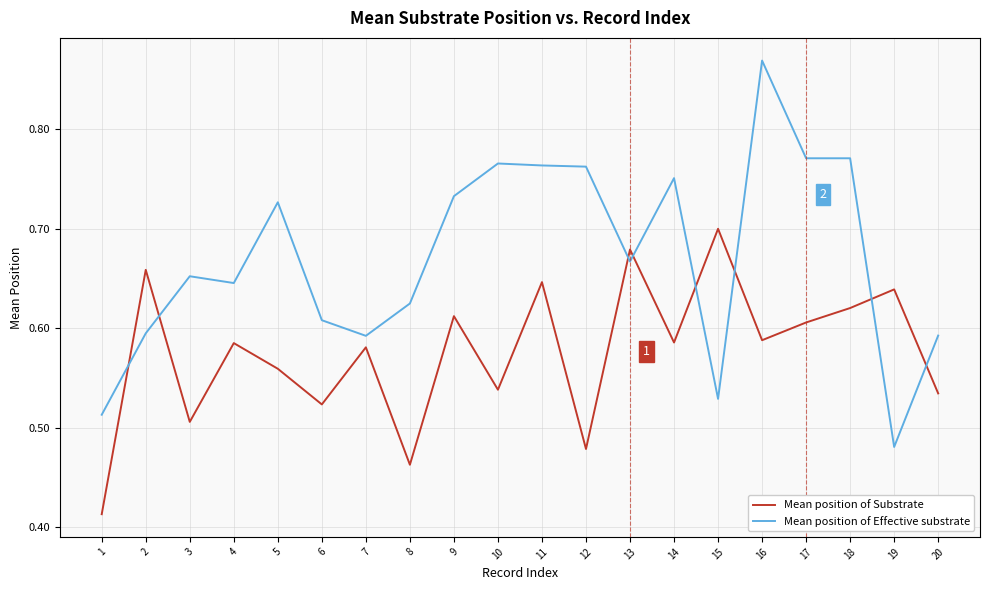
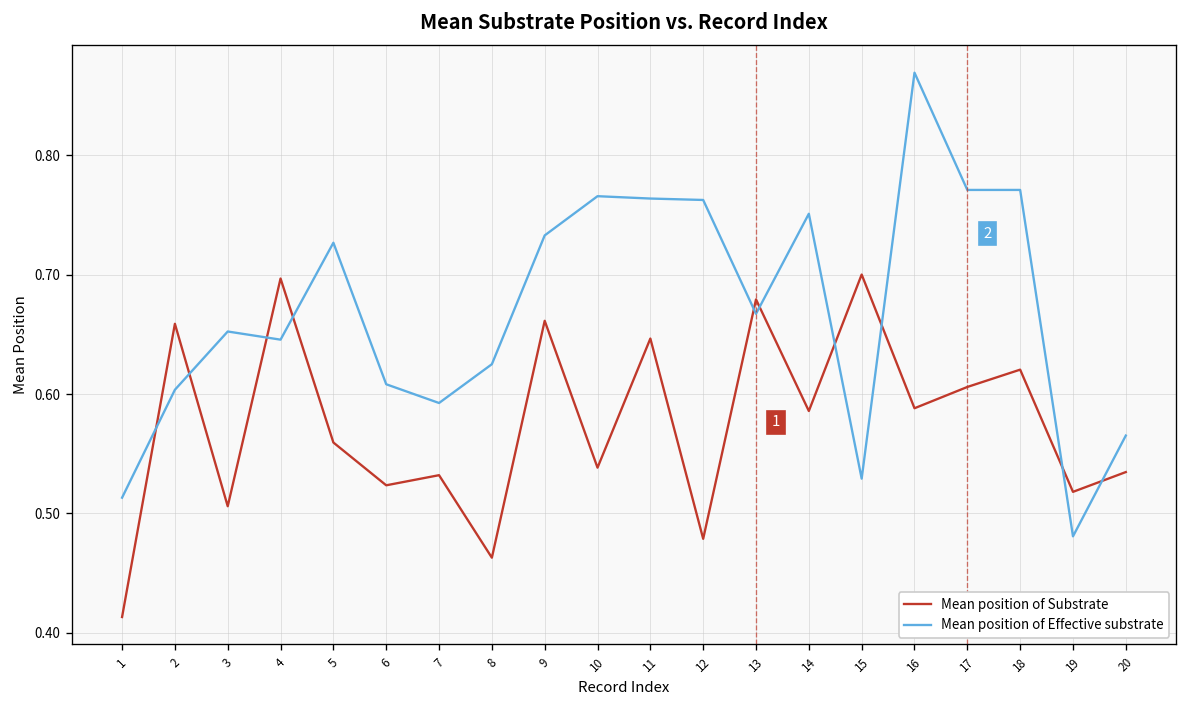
  {
    "Mean position of Substrate": {
      "1": 0.41,
      "2": 0.66,
      "3": 0.51,
-     "4": 0.59,
+     "4": 0.70,
      "5": 0.56,
      "6": 0.52,
-     "7": 0.58,
+     "7": 0.53,
      "8": 0.46,
-     "9": 0.61,
+     "9": 0.66,
      "10": 0.54,
      "11": 0.65,
      "12": 0.48,
      "13": 0.68,
      "15": 0.70,
      "16": 0.59,
      "17": 0.61,
      "18": 0.62,
-     "19": 0.64,
+     "19": 0.52,
      "20": 0.53
    },
    "Mean position of Effective substrate": {
      "1": 0.51,
-     "2": 0.595,
+     "2": 0.604,
      "3": 0.65,
      "4": 0.65,
      "5": 0.73,
      "6": 0.61,
      "7": 0.59,
      "8": 0.62,
      "9": 0.73,
      "10": 0.77,
      "11": 0.76,
      "12": 0.76,
      "13": 0.67,
      "14": 0.75,
      "15": 0.53,
      "16": 0.87,
      "17": 0.77,
      "18": 0.77,
      "19": 0.48,
-     "20": 0.59
+     "20": 0.57
    }
  }
